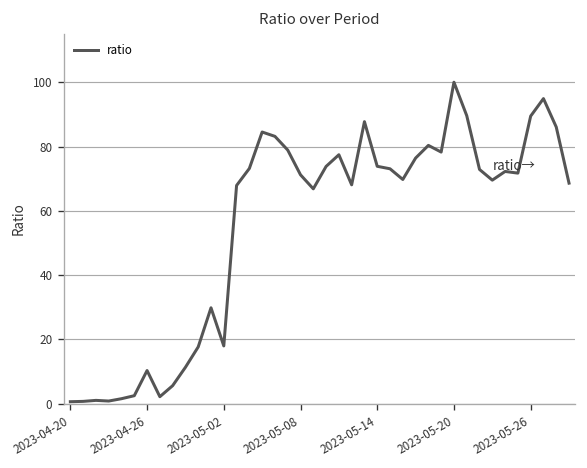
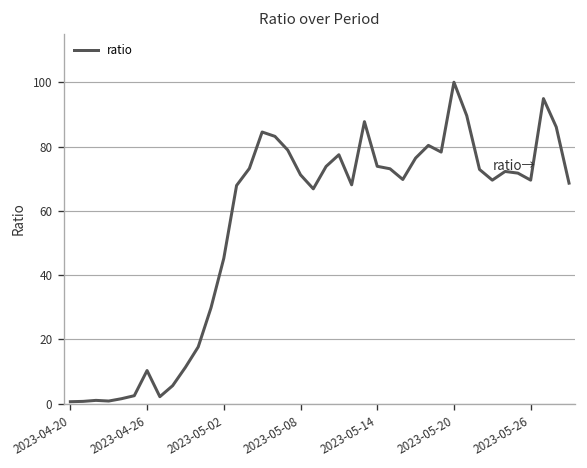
  {
    "2023-04-20": 1,
    "2023-04-26": 10,
-   "2023-05-02": 18,
+   "2023-05-02": 45,
    "2023-05-08": 71,
    "2023-05-14": 74,
    "2023-05-20": 100,
-   "2023-05-26": 89
+   "2023-05-26": 70
  }
